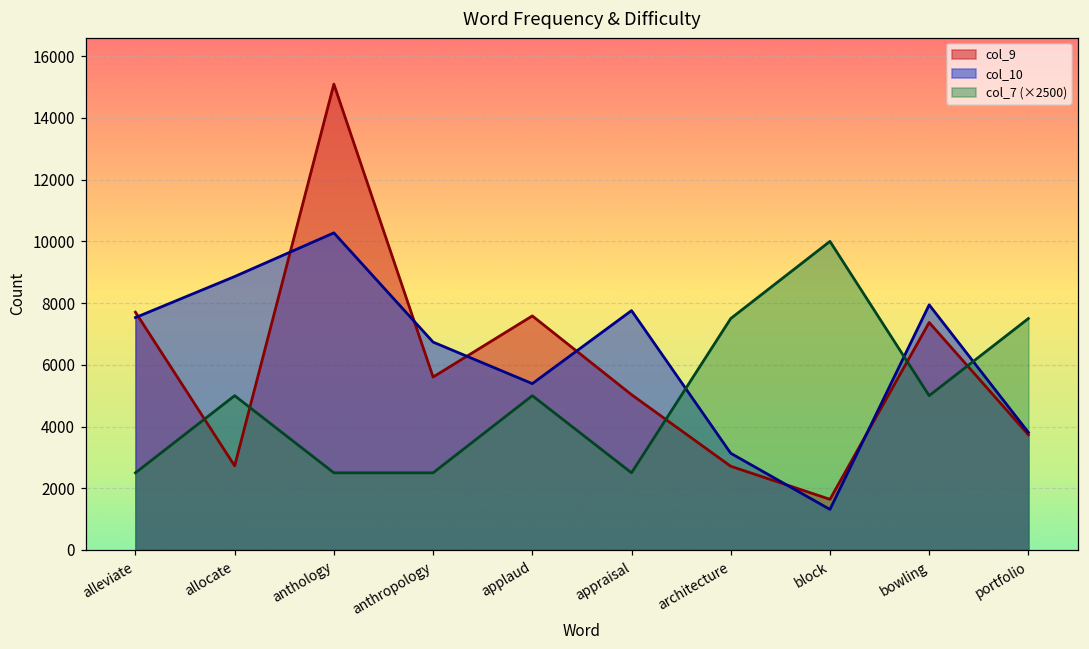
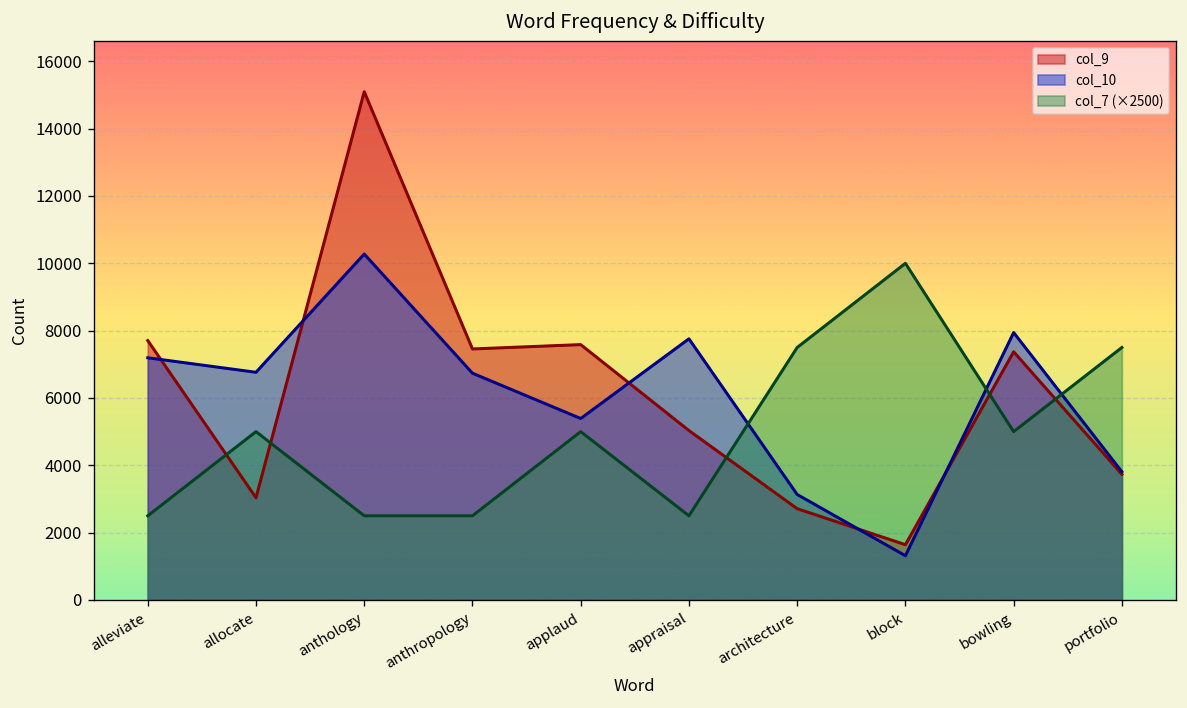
  {
    "col_9": {
      "alleviate": 7700,
-     "allocate": 2700,
+     "allocate": 3000,
      "anthology": 15100,
-     "anthropology": 5600,
+     "anthropology": 7500,
      "applaud": 7600,
      "appraisal": 5000,
      "architecture": 2700,
      "block": 1600,
      "bowling": 7400
    },
    "col_10": {
-     "alleviate": 7500,
-     "allocate": 8900,
+     "alleviate": 7200,
+     "allocate": 6800,
      "anthology": 10300,
      "anthropology": 6700,
      "applaud": 5400,
      "appraisal": 7800,
      "architecture": 3100,
      "block": 1300,
      "bowling": 7900
    },
    "col_7 (×2500)": {
      "alleviate": 2500,
      "allocate": 5000,
      "anthology": 2500,
      "anthropology": 2500,
      "applaud": 5000,
      "appraisal": 2500,
      "architecture": 7500,
      "block": 10000,
      "bowling": 5000,
      "portfolio": 7500
    }
  }
